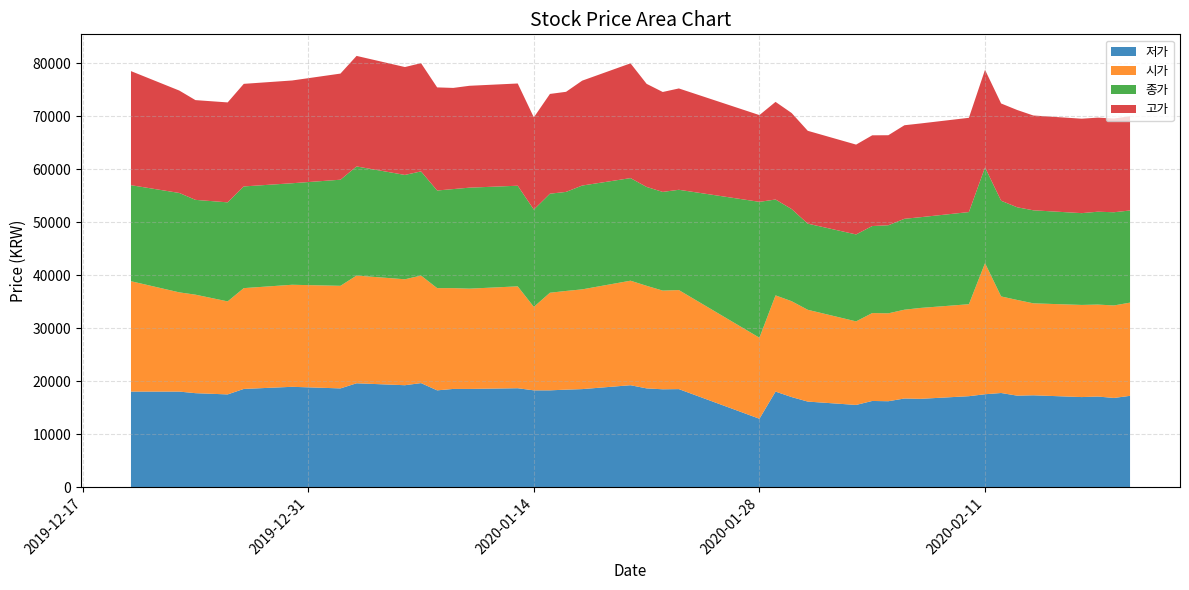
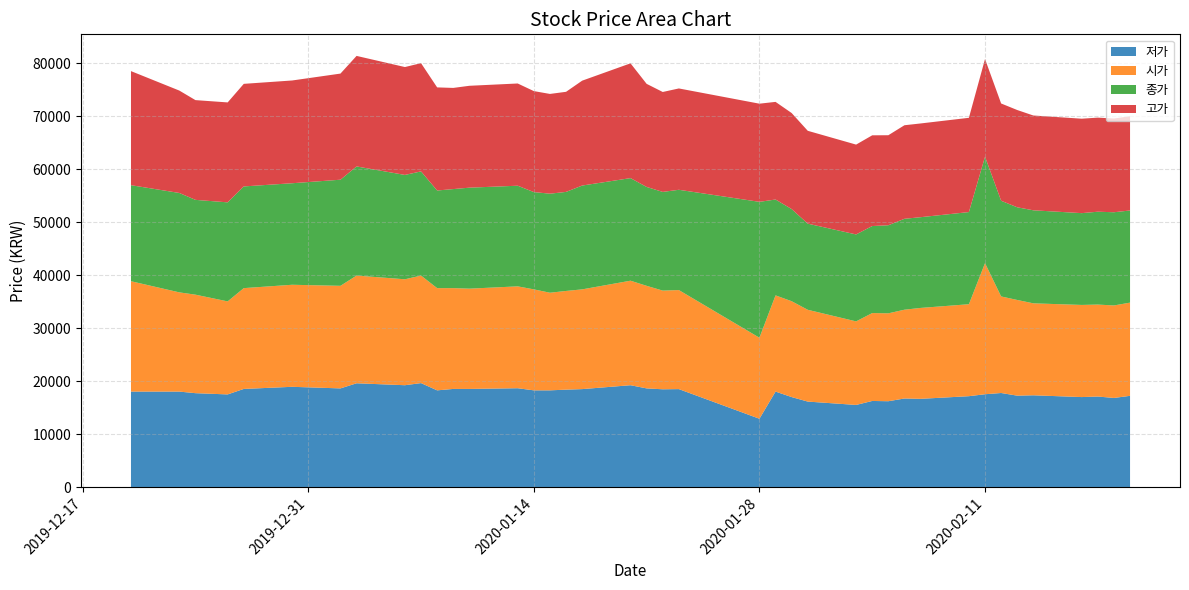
  {
    "저가": {
      "2020-01-14": 18000,
      "2020-01-28": 13000,
      "2020-02-11": 18000
    },
    "시가": {
-     "2020-01-14": 16000,
+     "2020-01-14": 19000,
      "2020-01-28": 15000,
      "2020-02-11": 25000
    },
    "종가": {
      "2020-01-14": 18000,
      "2020-01-28": 26000,
-     "2020-02-11": 18000
+     "2020-02-11": 20000
    },
    "고가": {
-     "2020-01-14": 17000,
-     "2020-01-28": 16000,
+     "2020-01-14": 19000,
+     "2020-01-28": 19000,
      "2020-02-11": 18000
    }
  }
